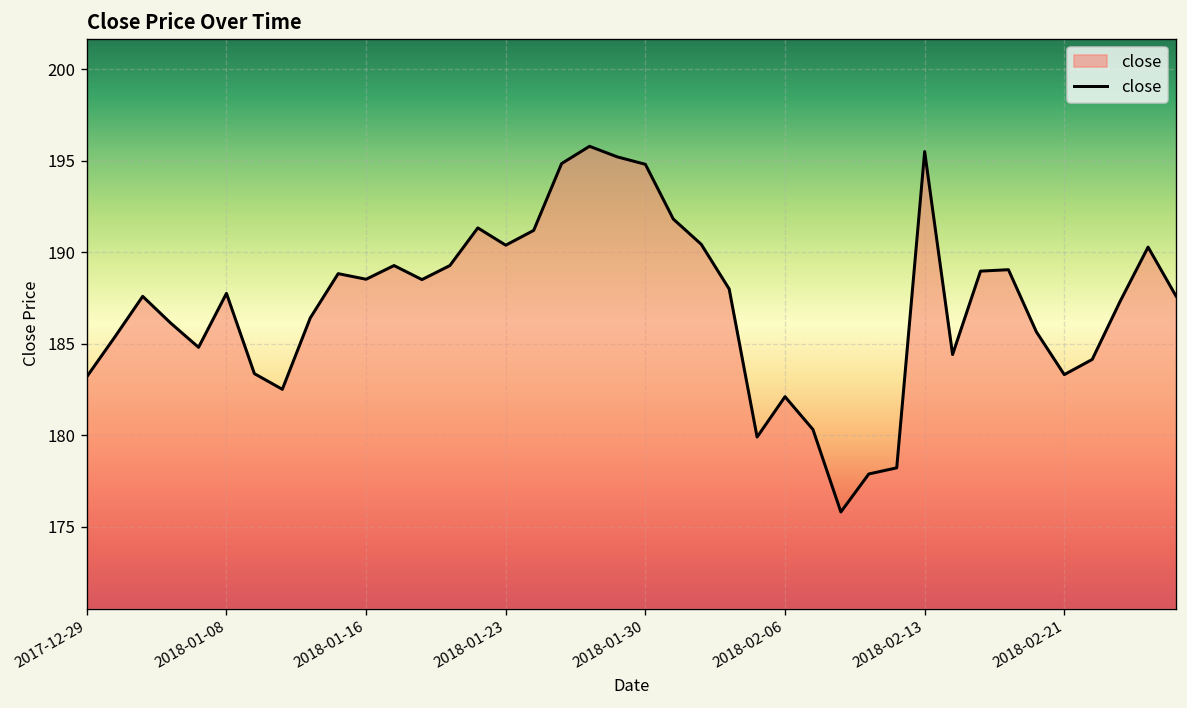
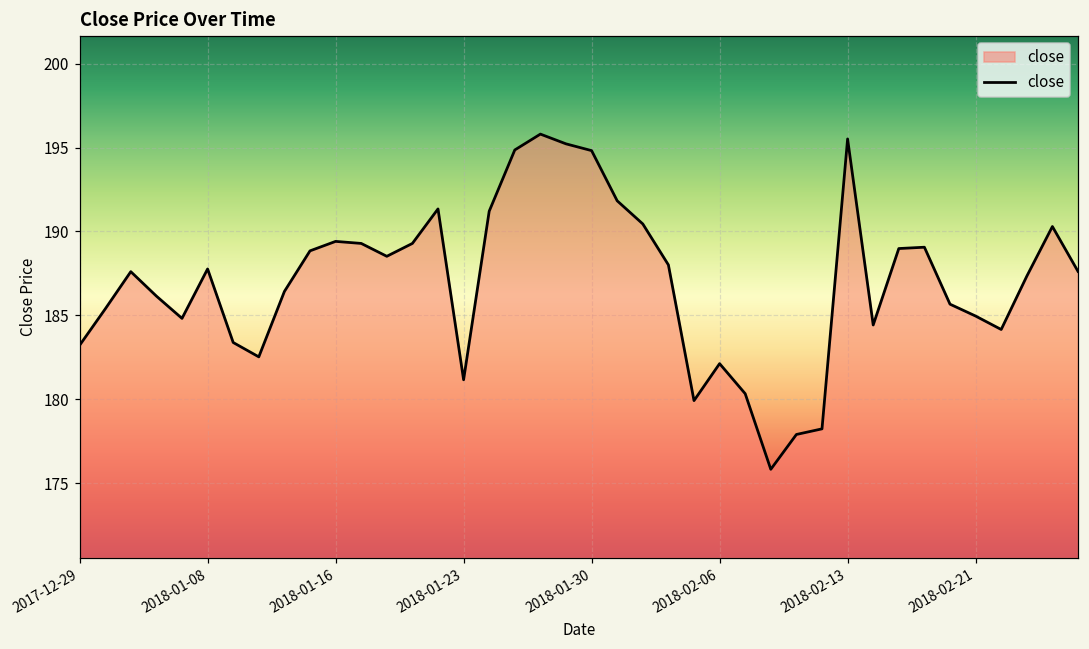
  {
    "2017-12-29": 183.2,
    "2018-01-08": 187.8,
-   "2018-01-16": 188.5,
-   "2018-01-23": 190.4,
+   "2018-01-16": 189.4,
+   "2018-01-23": 181.2,
    "2018-01-30": 194.8,
    "2018-02-06": 182.1,
    "2018-02-13": 195.5,
-   "2018-02-21": 183.3
+   "2018-02-21": 185.0
  }
